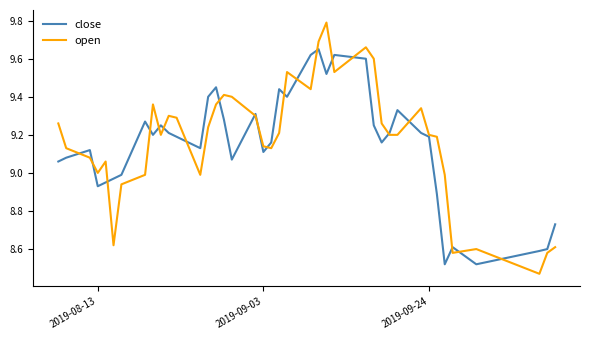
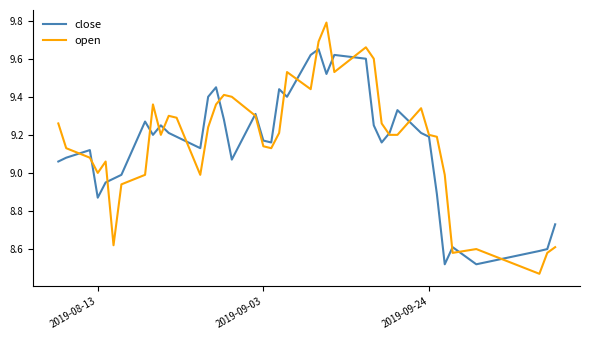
  {
    "close": {
-     "2019-08-13": 8.93,
-     "2019-09-03": 9.11
+     "2019-08-13": 8.87,
+     "2019-09-03": 9.17
    },
    "open": {
      "2019-08-13": 9.00,
      "2019-09-03": 9.14
    }
  }
